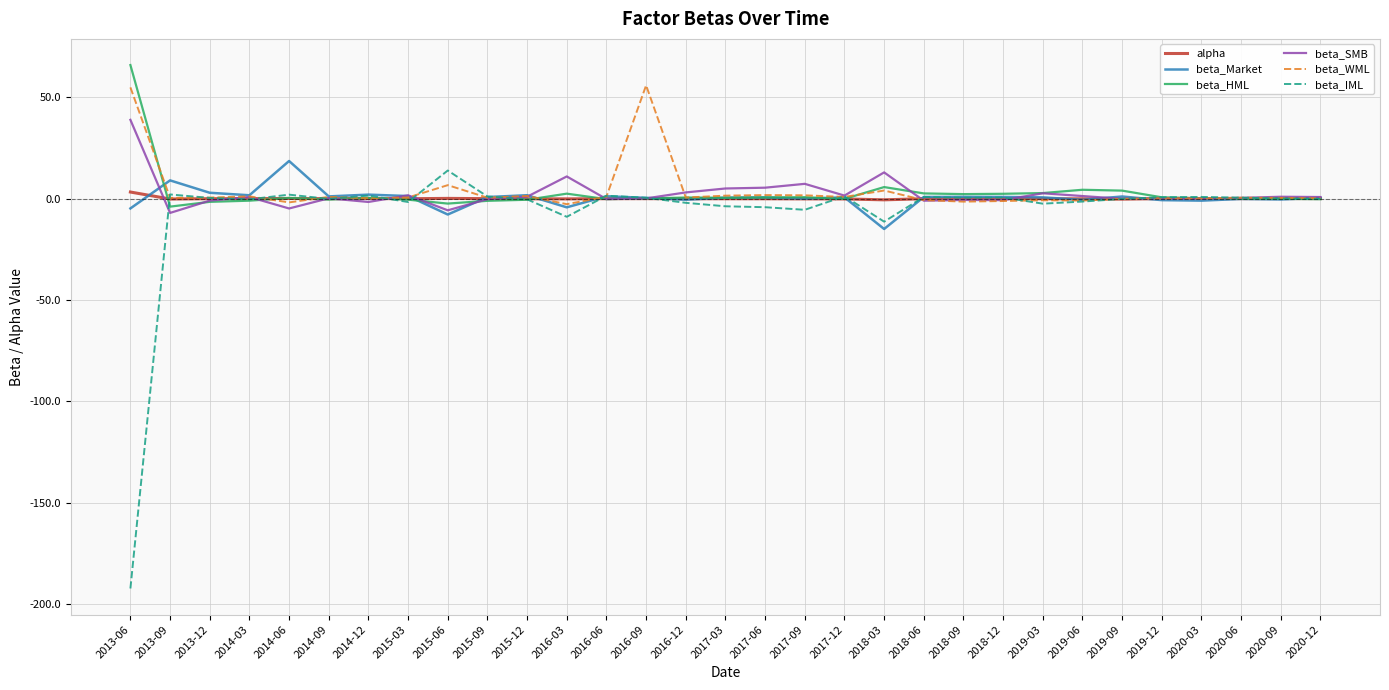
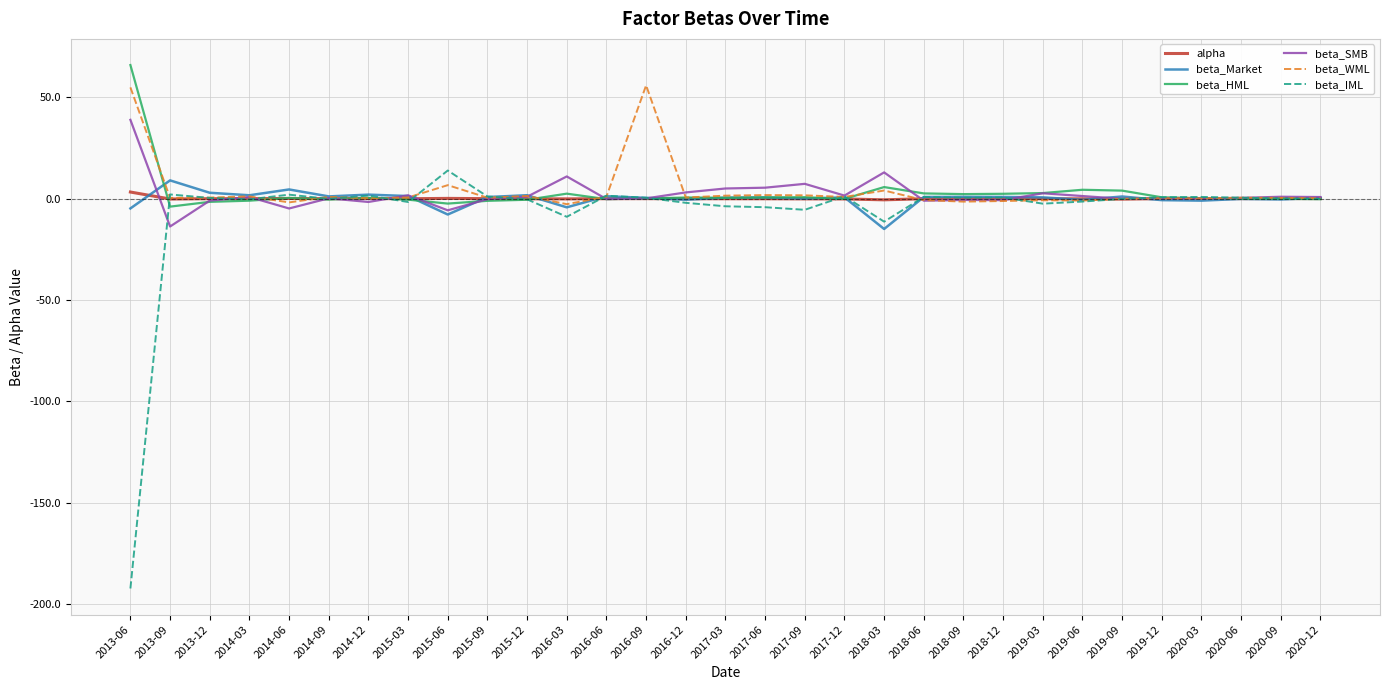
  {
    "alpha": {
      "2013-06": 3,
      "2015-06": 0,
      "2016-03": 0,
      "2018-03": -1
    },
    "beta_Market": {
      "2013-06": -5,
      "2013-09": 9,
      "2013-12": 3,
-     "2014-06": 19,
+     "2014-06": 5,
      "2015-06": -8,
      "2016-03": -4,
      "2018-03": -15
    },
    "beta_SMB": {
      "2013-06": 39,
-     "2013-09": -7,
+     "2013-09": -14,
      "2014-06": -5,
      "2014-12": -2,
      "2015-06": -6,
      "2016-03": 11,
      "2016-12": 3,
      "2017-03": 5,
      "2017-06": 5,
      "2017-09": 7,
      "2018-03": 13,
      "2019-06": 1
    },
    "beta_WML": {
      "2013-06": 55,
      "2014-06": -2,
      "2015-06": 7,
      "2016-03": -3,
      "2016-09": 56,
      "2018-03": 4
    }
  }
